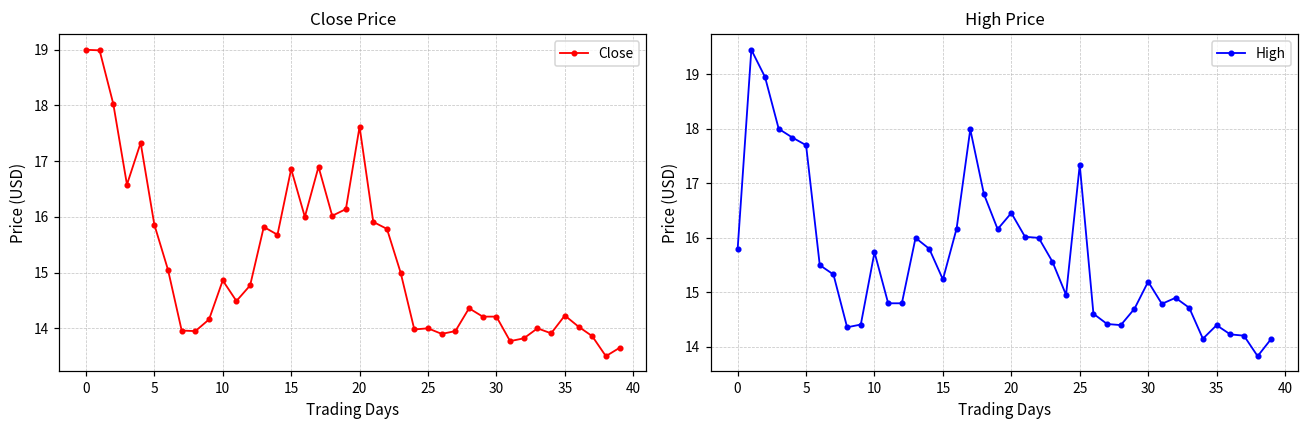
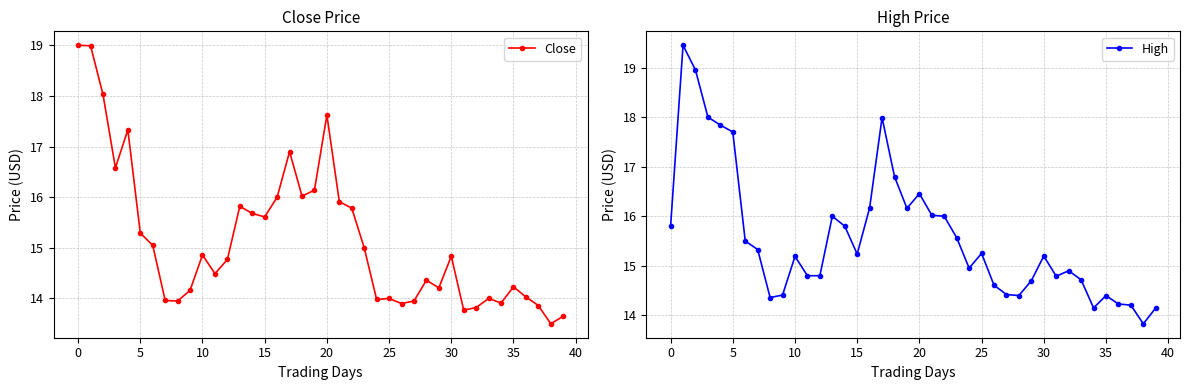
  {
    "Close Price": {
      "0": 19.0,
-     "5": 15.9,
+     "5": 15.3,
      "10": 14.9,
-     "15": 16.9,
+     "15": 15.6,
      "20": 17.6,
      "25": 14.0,
-     "30": 14.2,
+     "30": 14.8,
      "35": 14.2
    },
    "High Price": {
      "0": 15.8,
      "5": 17.7,
-     "10": 15.7,
+     "10": 15.2,
      "15": 15.2,
      "20": 16.5,
-     "25": 17.3,
+     "25": 15.3,
      "30": 15.2,
      "35": 14.4
    }
  }
